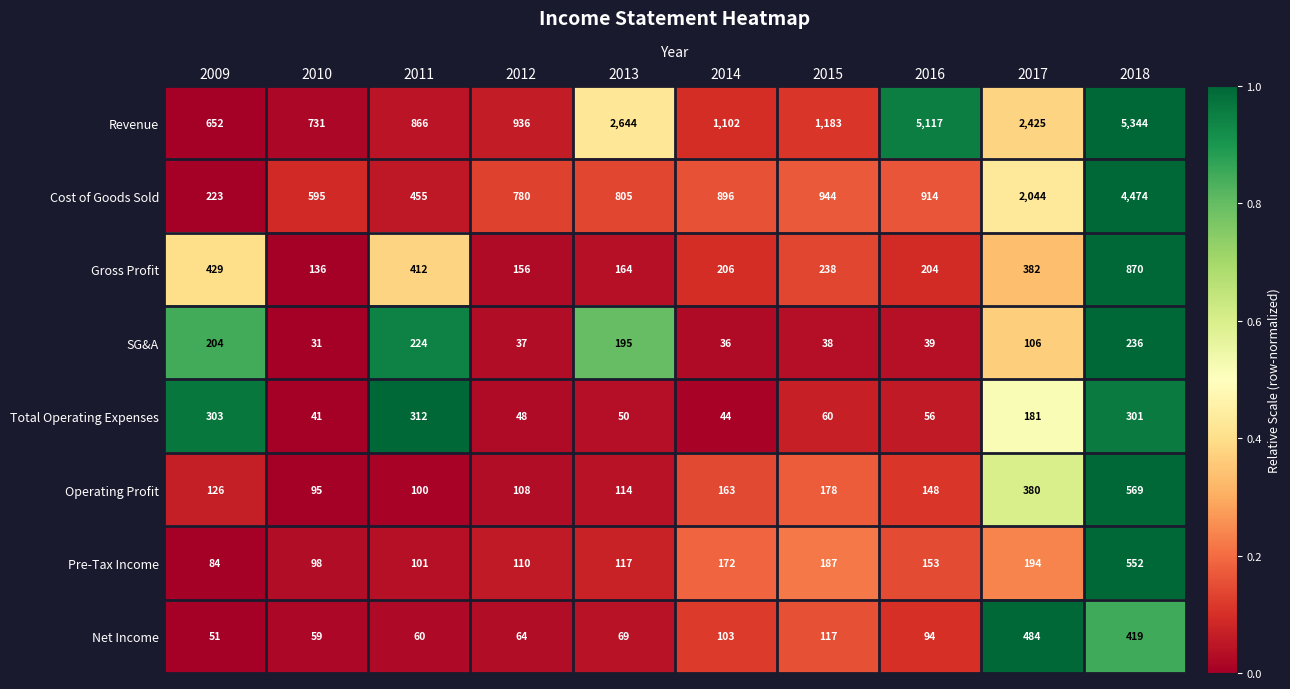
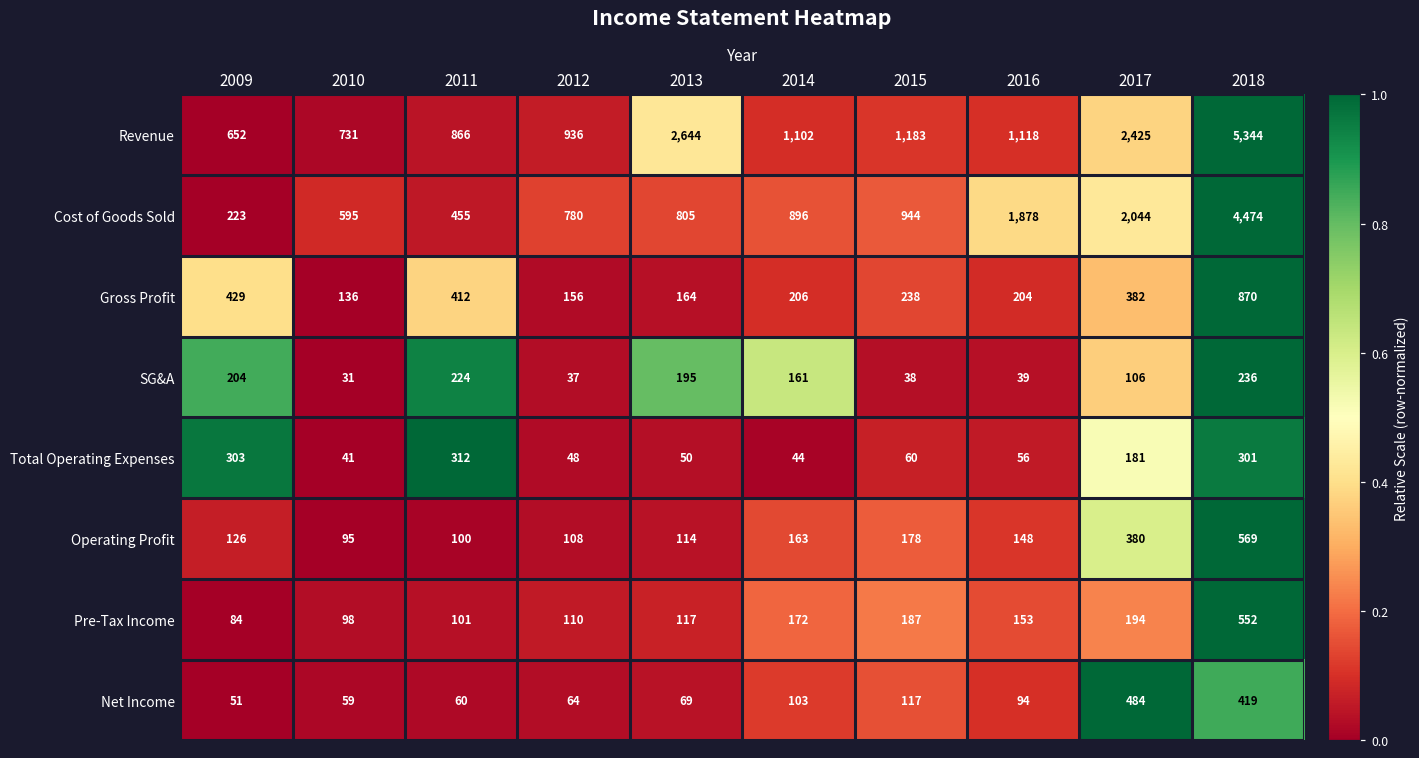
  {
    "Revenue": {
      "2009": "652",
      "2010": "731",
      "2011": "866",
      "2012": "936",
      "2013": "2,644",
      "2014": "1,102",
      "2015": "1,183",
-     "2016": "5,117",
+     "2016": "1,118",
      "2017": "2,425",
      "2018": "5,344"
    },
    "Cost of Goods Sold": {
      "2009": "223",
      "2010": "595",
      "2011": "455",
      "2012": "780",
      "2013": "805",
      "2014": "896",
      "2015": "944",
-     "2016": "914",
+     "2016": "1,878",
      "2017": "2,044",
      "2018": "4,474"
    },
    "Gross Profit": {
      "2009": "429",
      "2010": "136",
      "2011": "412",
      "2012": "156",
      "2013": "164",
      "2014": "206",
      "2015": "238",
      "2016": "204",
      "2017": "382",
      "2018": "870"
    },
    "SG&A": {
      "2009": "204",
      "2010": "31",
      "2011": "224",
      "2012": "37",
      "2013": "195",
-     "2014": "36",
+     "2014": "161",
      "2015": "38",
      "2016": "39",
      "2017": "106",
      "2018": "236"
    },
    "Total Operating Expenses": {
      "2009": "303",
      "2010": "41",
      "2011": "312",
      "2012": "48",
      "2013": "50",
      "2014": "44",
      "2015": "60",
      "2016": "56",
      "2017": "181",
      "2018": "301"
    },
    "Operating Profit": {
      "2009": "126",
      "2010": "95",
      "2011": "100",
      "2012": "108",
      "2013": "114",
      "2014": "163",
      "2015": "178",
      "2016": "148",
      "2017": "380",
      "2018": "569"
    },
    "Pre-Tax Income": {
      "2009": "84",
      "2010": "98",
      "2011": "101",
      "2012": "110",
      "2013": "117",
      "2014": "172",
      "2015": "187",
      "2016": "153",
      "2017": "194",
      "2018": "552"
    },
    "Net Income": {
      "2009": "51",
      "2010": "59",
      "2011": "60",
      "2012": "64",
      "2013": "69",
      "2014": "103",
      "2015": "117",
      "2016": "94",
      "2017": "484",
      "2018": "419"
    }
  }
